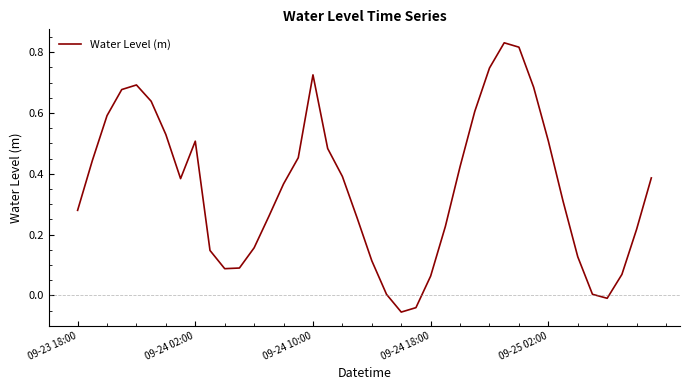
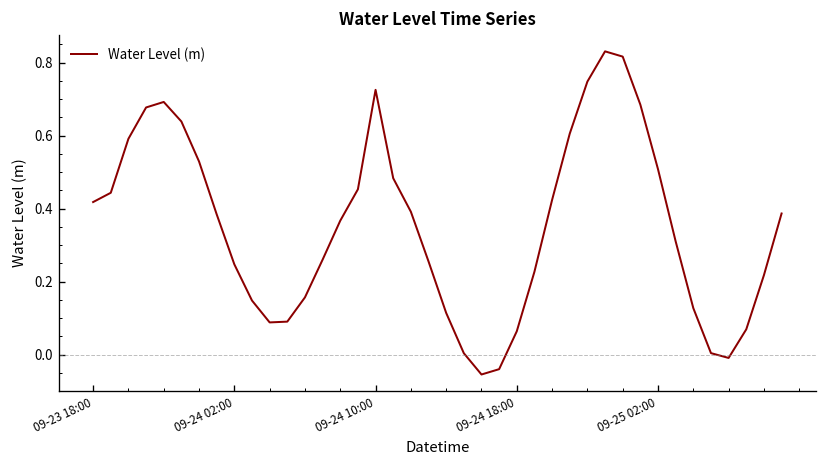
  {
-   "09-23 18:00": 0.28,
-   "09-24 02:00": 0.51,
+   "09-23 18:00": 0.42,
+   "09-24 02:00": 0.25,
    "09-24 10:00": 0.73,
    "09-24 18:00": 0.06,
    "09-25 02:00": 0.51
  }
